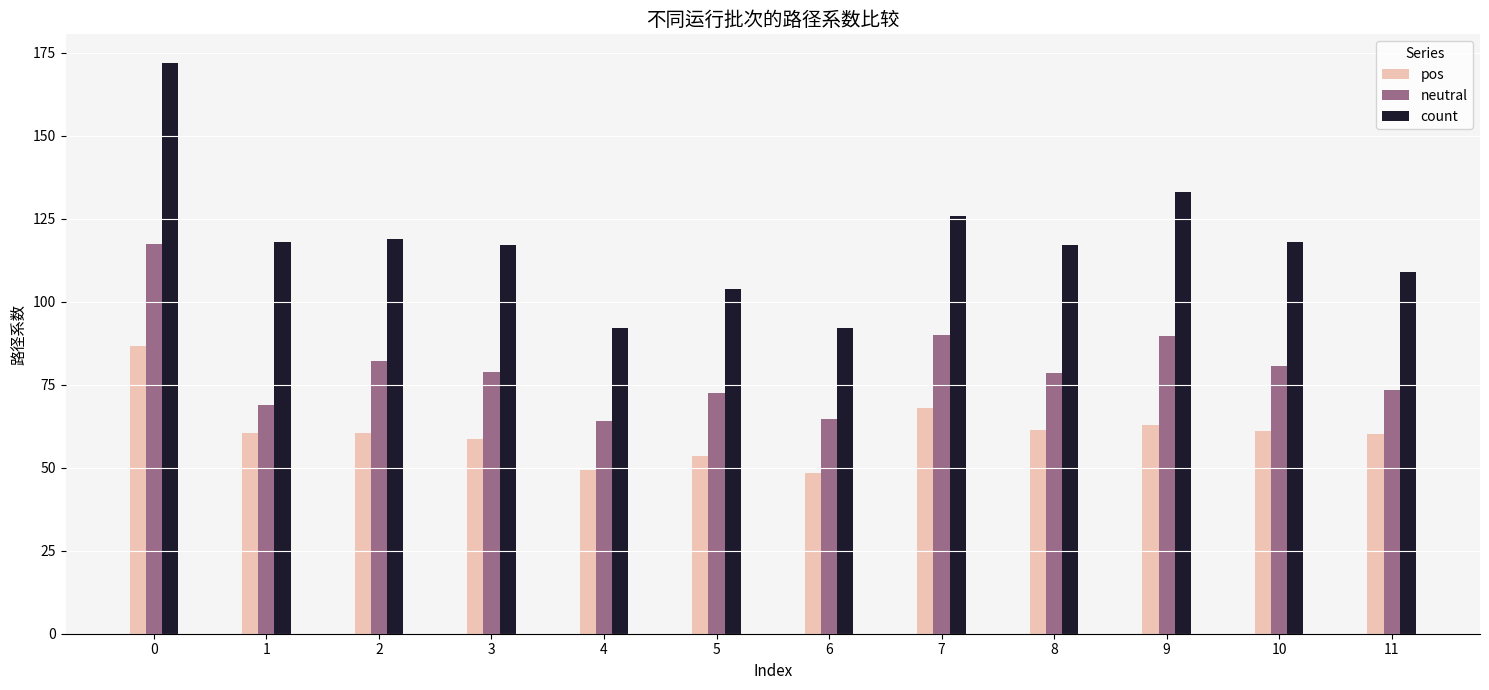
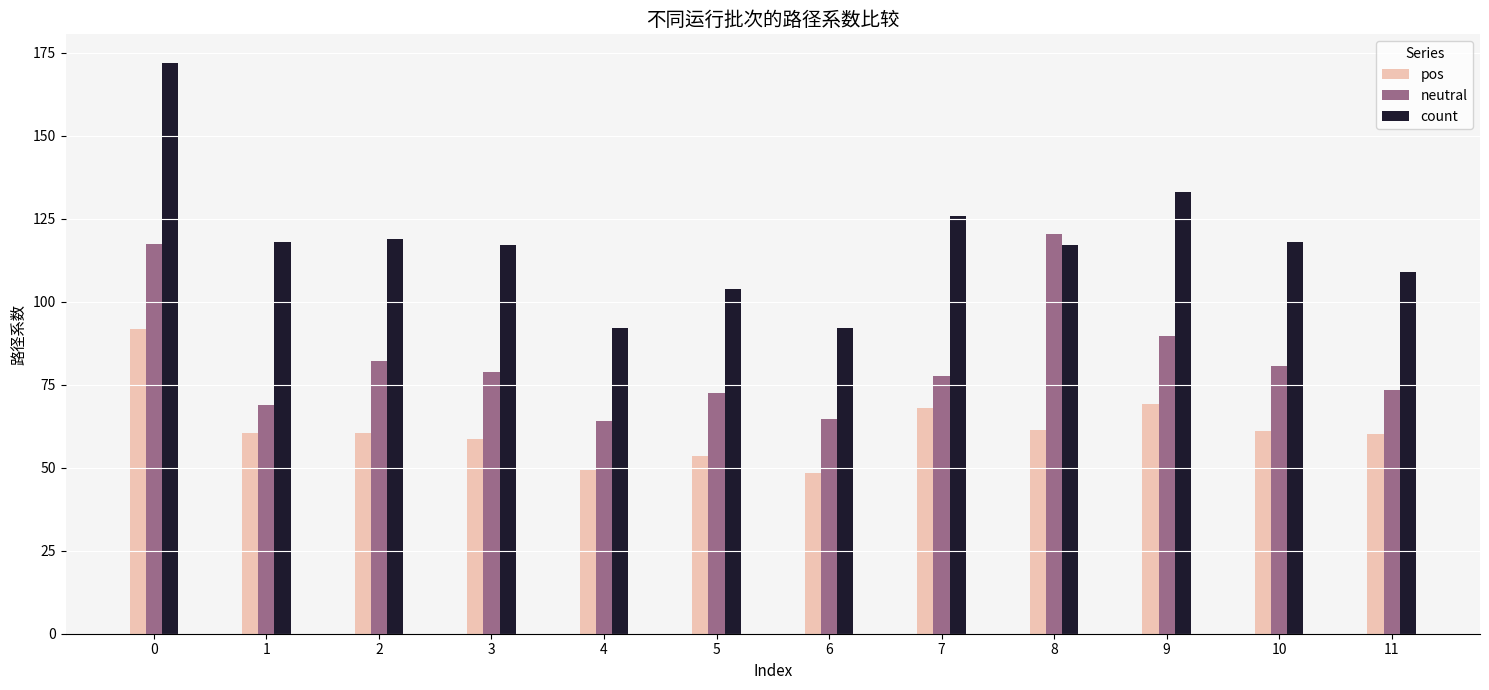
  {
    "pos": {
-     "0": 87,
+     "0": 92,
      "1": 61,
      "2": 60,
      "3": 59,
      "4": 49,
      "5": 54,
      "6": 48,
      "7": 68,
      "8": 61,
-     "9": 63,
+     "9": 69,
      "10": 61,
      "11": 60
    },
    "neutral": {
      "0": 117,
      "1": 69,
      "2": 82,
      "3": 79,
      "4": 64,
      "5": 72,
      "6": 65,
-     "7": 90,
-     "8": 78,
+     "7": 78,
+     "8": 120,
      "9": 90,
      "10": 81,
      "11": 73
    },
    "count": {
      "0": 172,
      "1": 118,
      "2": 119,
      "3": 117,
      "4": 92,
      "5": 104,
      "6": 92,
      "7": 126,
      "8": 117,
      "9": 133,
      "10": 118,
      "11": 109
    }
  }
